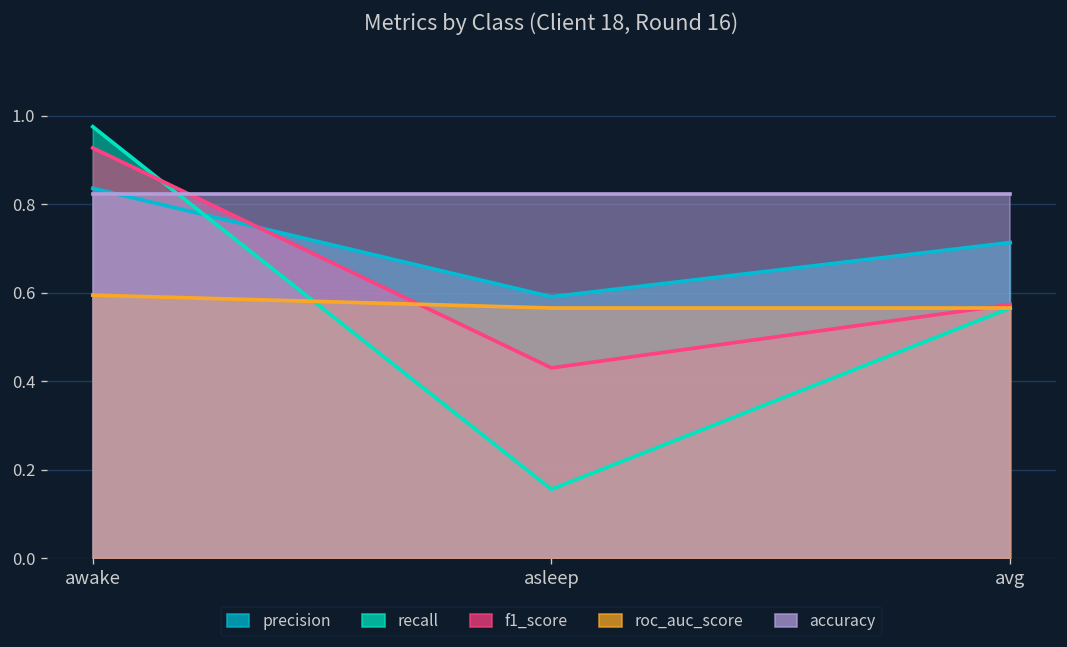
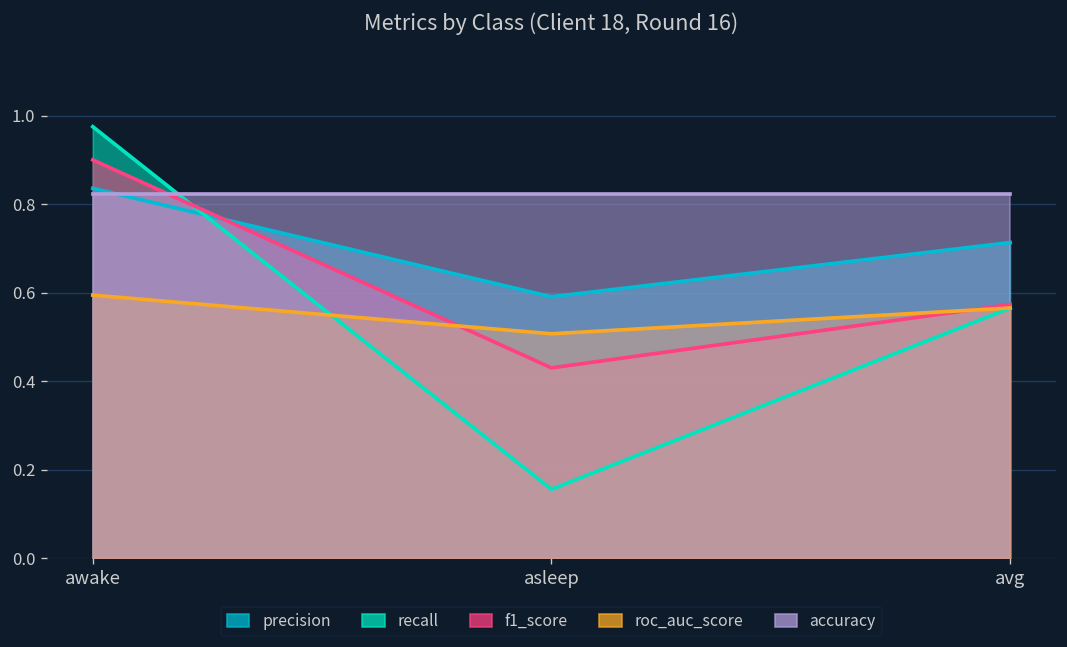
  {
    "f1_score": {
-     "awake": 0.93,
+     "awake": 0.90,
      "asleep": 0.43,
      "avg": 0.57
    },
    "roc_auc_score": {
      "awake": 0.59,
-     "asleep": 0.57
+     "asleep": 0.51
    },
    "accuracy": {
      "awake": 0.82,
      "asleep": 0.82,
      "avg": 0.82
    }
  }
